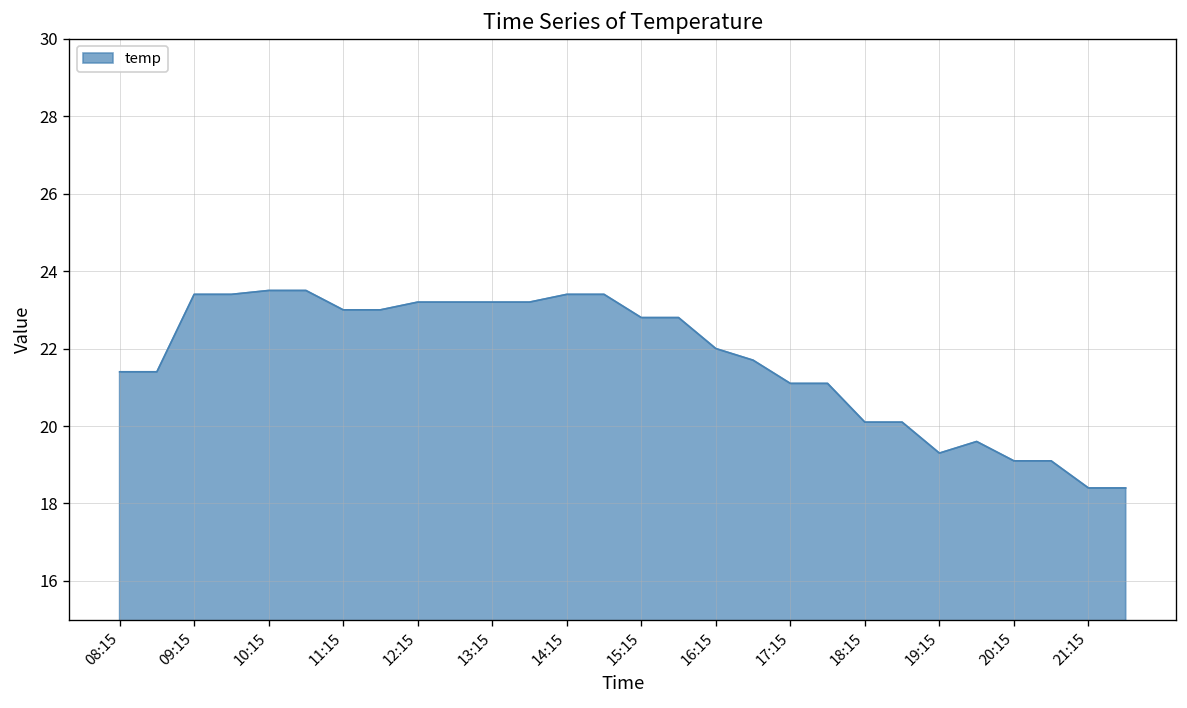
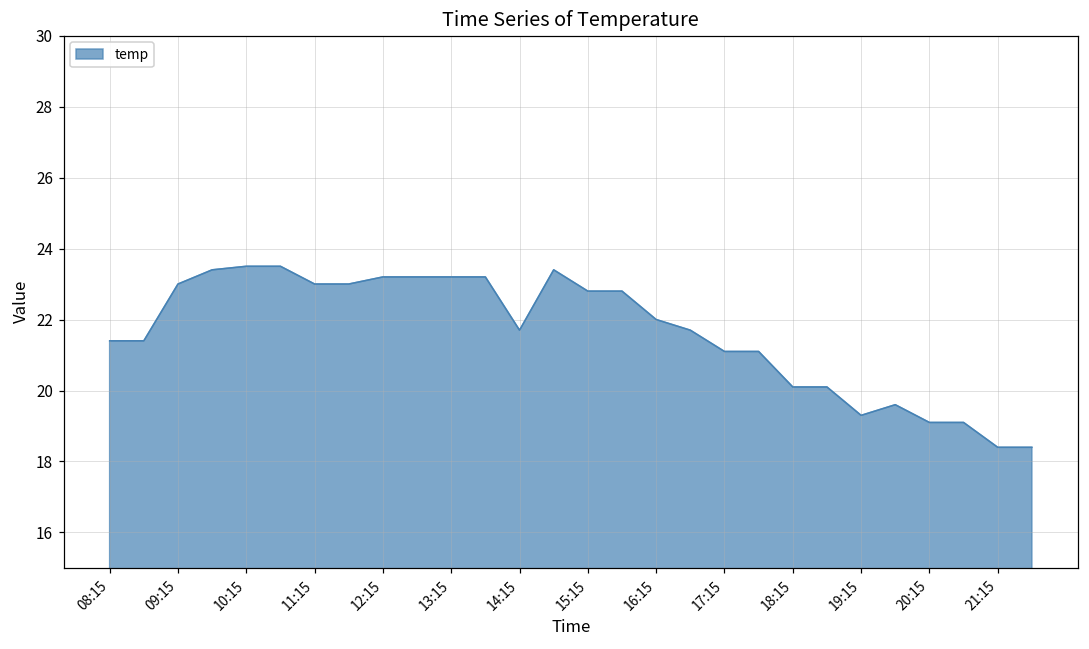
  {
    "08:15": 21.4,
-   "09:15": 23.4,
+   "09:15": 23.0,
    "10:15": 23.5,
    "11:15": 23.0,
    "12:15": 23.2,
    "13:15": 23.2,
-   "14:15": 23.4,
+   "14:15": 21.7,
    "15:15": 22.8,
    "16:15": 22.0,
    "17:15": 21.1,
    "18:15": 20.1,
    "19:15": 19.3,
    "20:15": 19.1,
    "21:15": 18.4
  }
